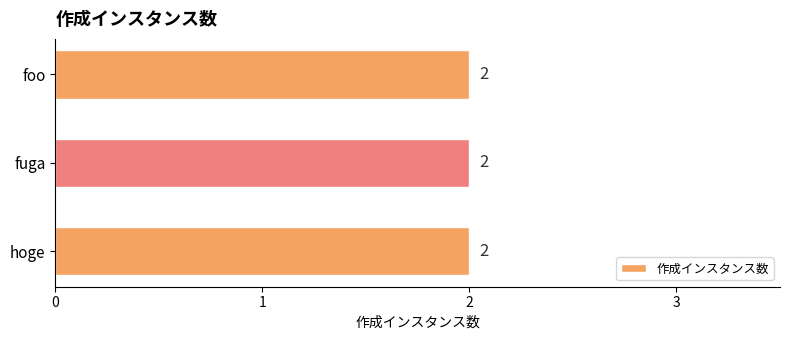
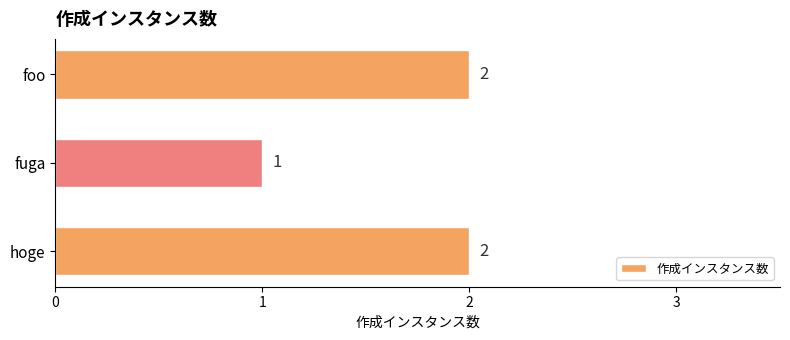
  {
    "foo": 2,
-   "fuga": 2,
+   "fuga": 1,
    "hoge": 2
  }
